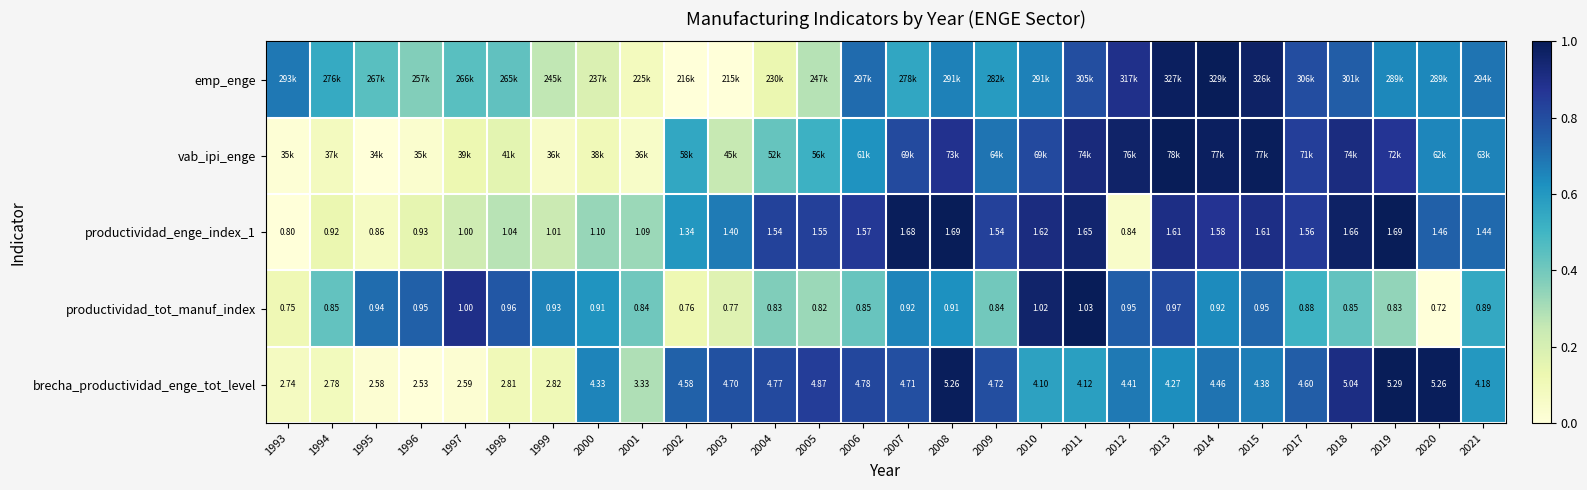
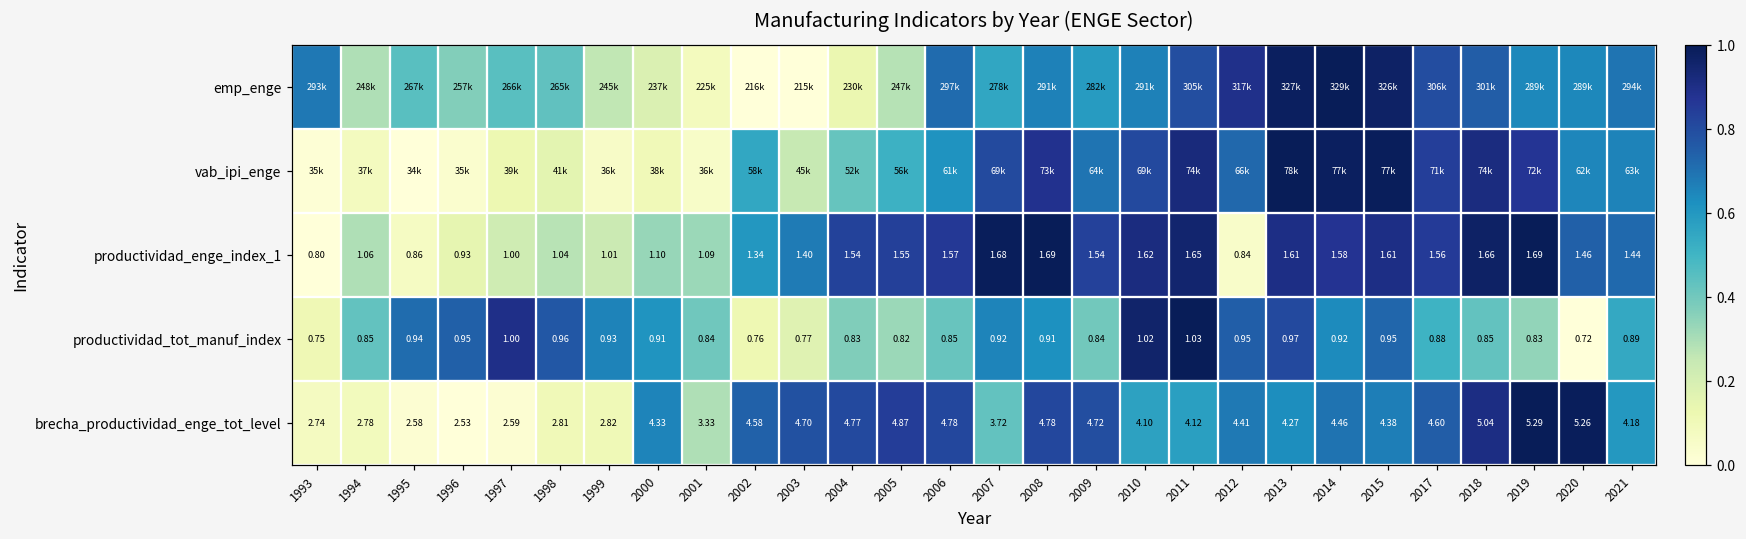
  {
    "emp_enge": {
      "1993": "293k",
-     "1994": "276k",
+     "1994": "248k",
      "1995": "267k",
      "1996": "257k",
      "1997": "266k",
      "1998": "265k",
      "1999": "245k",
      "2000": "237k",
      "2001": "225k",
      "2002": "216k",
      "2003": "215k",
      "2004": "230k",
      "2005": "247k",
      "2006": "297k",
      "2007": "278k",
      "2008": "291k",
      "2009": "282k",
      "2010": "291k",
      "2011": "305k",
      "2012": "317k",
      "2013": "327k",
      "2014": "329k",
      "2015": "326k",
      "2017": "306k",
      "2018": "301k",
      "2019": "289k",
      "2020": "289k",
      "2021": "294k"
    },
    "vab_ipi_enge": {
      "1993": "35k",
      "1994": "37k",
      "1995": "34k",
      "1996": "35k",
      "1997": "39k",
      "1998": "41k",
      "1999": "36k",
      "2000": "38k",
      "2001": "36k",
      "2002": "58k",
      "2003": "45k",
      "2004": "52k",
      "2005": "56k",
      "2006": "61k",
      "2007": "69k",
      "2008": "73k",
      "2009": "64k",
      "2010": "69k",
      "2011": "74k",
-     "2012": "76k",
+     "2012": "66k",
      "2013": "78k",
      "2014": "77k",
      "2015": "77k",
      "2017": "71k",
      "2018": "74k",
      "2019": "72k",
      "2020": "62k",
      "2021": "63k"
    },
    "productividad_enge_index_1": {
      "1993": "0.80",
-     "1994": "0.92",
+     "1994": "1.06",
      "1995": "0.86",
      "1996": "0.93",
      "1997": "1.00",
      "1998": "1.04",
      "1999": "1.01",
      "2000": "1.10",
      "2001": "1.09",
      "2002": "1.34",
      "2003": "1.40",
      "2004": "1.54",
      "2005": "1.55",
      "2006": "1.57",
      "2007": "1.68",
      "2008": "1.69",
      "2009": "1.54",
      "2010": "1.62",
      "2011": "1.65",
      "2012": "0.84",
      "2013": "1.61",
      "2014": "1.58",
      "2015": "1.61",
      "2017": "1.56",
      "2018": "1.66",
      "2019": "1.69",
      "2020": "1.46",
      "2021": "1.44"
    },
    "productividad_tot_manuf_index": {
      "1993": "0.75",
      "1994": "0.85",
      "1995": "0.94",
      "1996": "0.95",
      "1997": "1.00",
      "1998": "0.96",
      "1999": "0.93",
      "2000": "0.91",
      "2001": "0.84",
      "2002": "0.76",
      "2003": "0.77",
      "2004": "0.83",
      "2005": "0.82",
      "2006": "0.85",
      "2007": "0.92",
      "2008": "0.91",
      "2009": "0.84",
      "2010": "1.02",
      "2011": "1.03",
      "2012": "0.95",
      "2013": "0.97",
      "2014": "0.92",
      "2015": "0.95",
      "2017": "0.88",
      "2018": "0.85",
      "2019": "0.83",
      "2020": "0.72",
      "2021": "0.89"
    },
    "brecha_productividad_enge_tot_level": {
      "1993": "2.74",
      "1994": "2.78",
      "1995": "2.58",
      "1996": "2.53",
      "1997": "2.59",
      "1998": "2.81",
      "1999": "2.82",
      "2000": "4.33",
      "2001": "3.33",
      "2002": "4.58",
      "2003": "4.70",
      "2004": "4.77",
      "2005": "4.87",
      "2006": "4.78",
-     "2007": "4.71",
-     "2008": "5.26",
+     "2007": "3.72",
+     "2008": "4.78",
      "2009": "4.72",
      "2010": "4.10",
      "2011": "4.12",
      "2012": "4.41",
      "2013": "4.27",
      "2014": "4.46",
      "2015": "4.38",
      "2017": "4.60",
      "2018": "5.04",
      "2019": "5.29",
      "2020": "5.26",
      "2021": "4.18"
    }
  }
